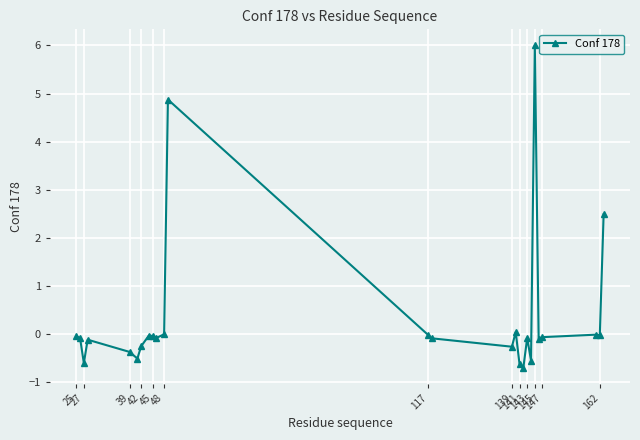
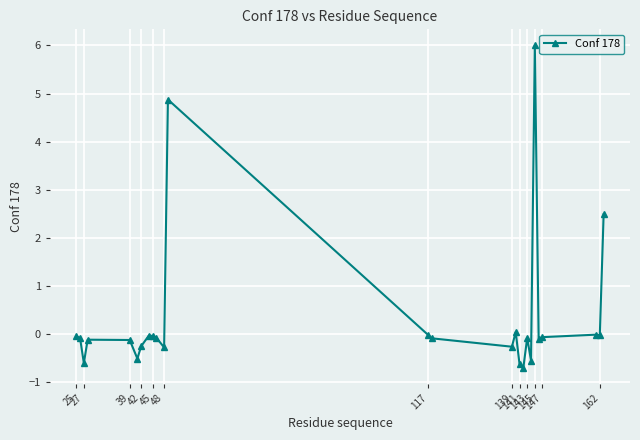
  {
    "25": -0.1,
    "27": -0.6,
-   "39": -0.4,
+   "39": -0.1,
    "42": -0.3,
    "45": 0.0,
-   "48": 0.0,
+   "48": -0.3,
    "117": 0.0,
    "139": -0.3,
    "141": -0.6,
    "143": -0.1,
    "145": 6.0,
    "147": -0.1,
    "162": 0.0
  }
